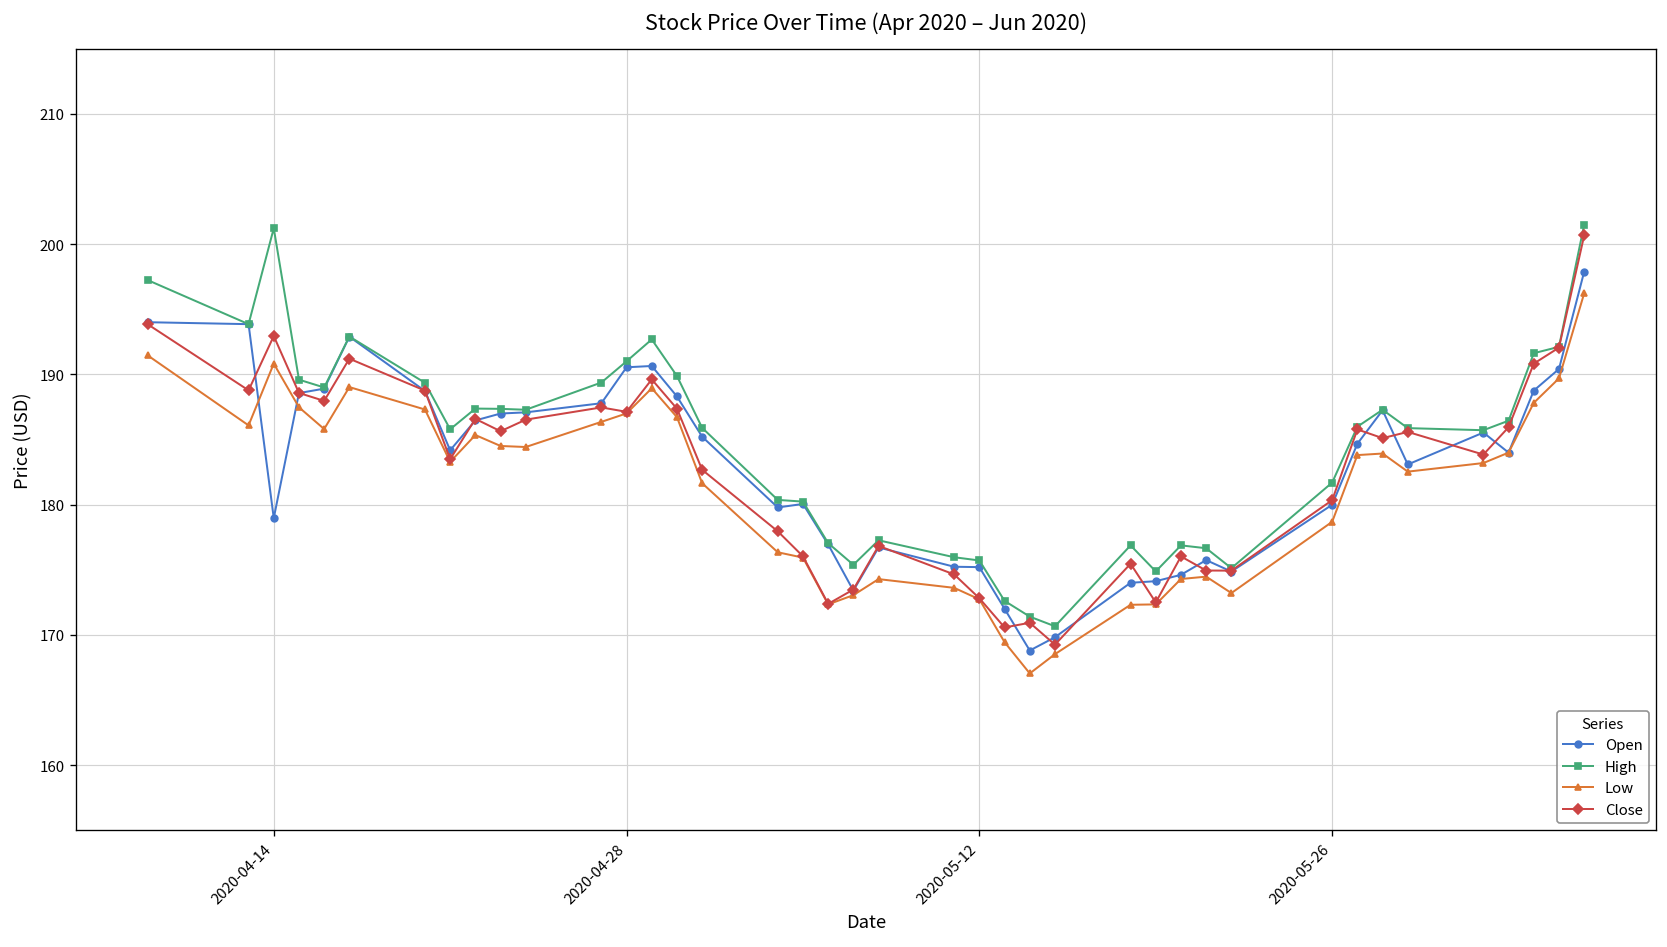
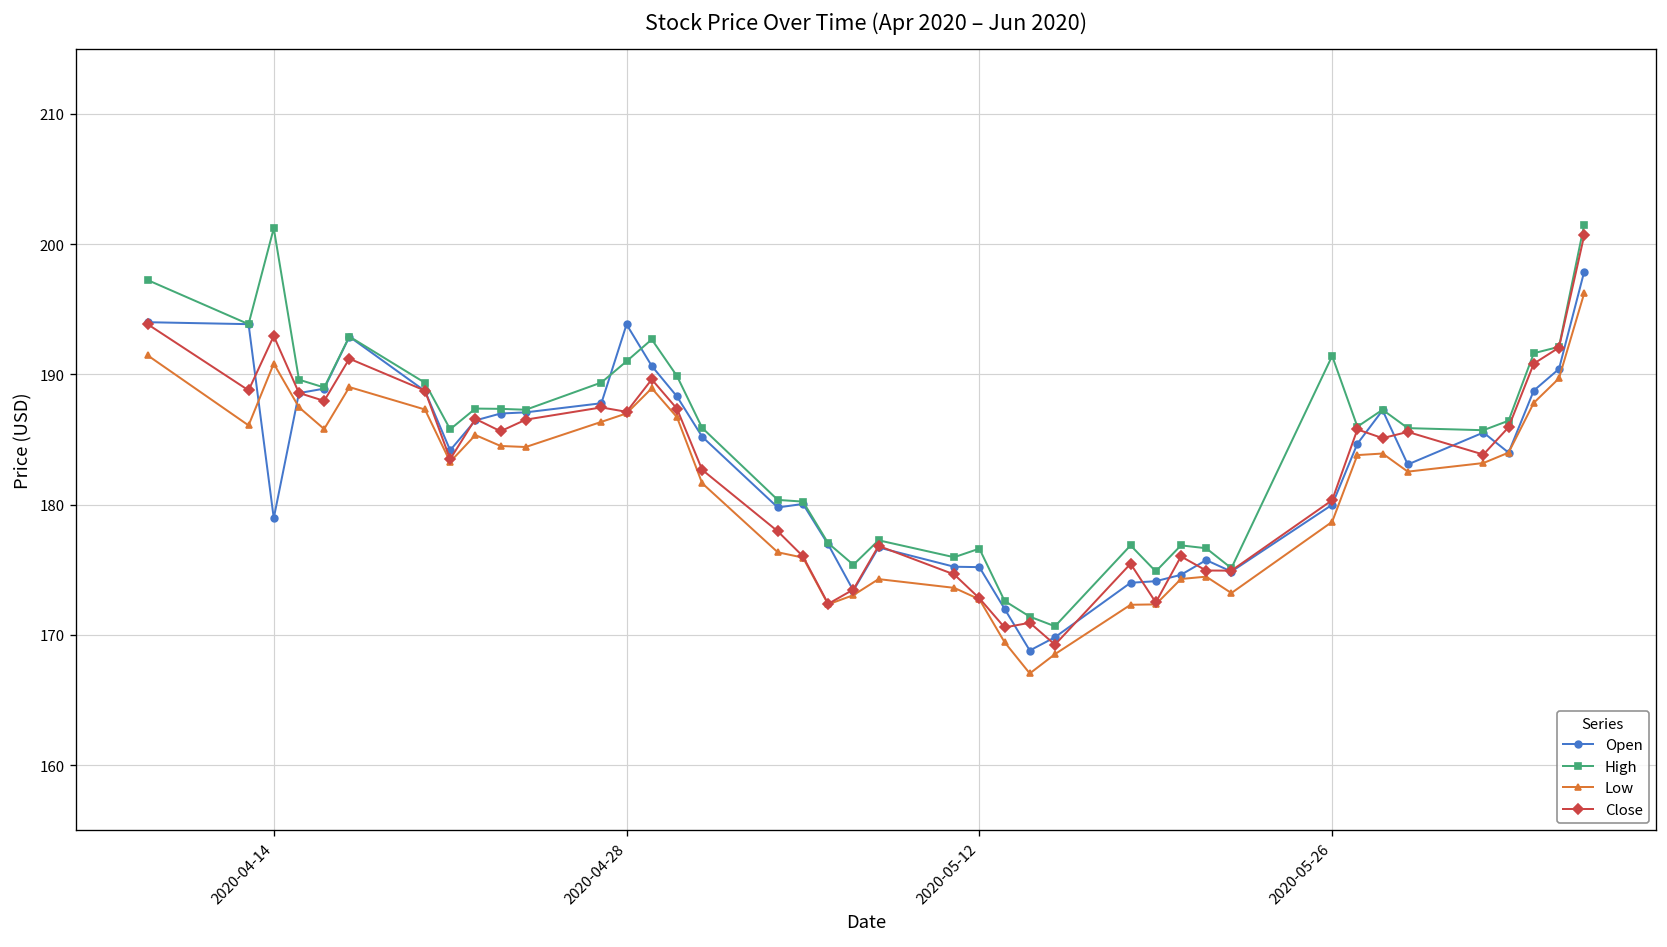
  {
    "Open": {
      "2020-04-14": 179.0,
-     "2020-04-28": 190.5,
+     "2020-04-28": 193.8,
      "2020-05-12": 175.2,
      "2020-05-26": 180.0
    },
    "High": {
      "2020-04-14": 201.2,
      "2020-04-28": 191.0,
-     "2020-05-12": 175.7,
-     "2020-05-26": 181.7
+     "2020-05-12": 176.6,
+     "2020-05-26": 191.4
    }
  }
